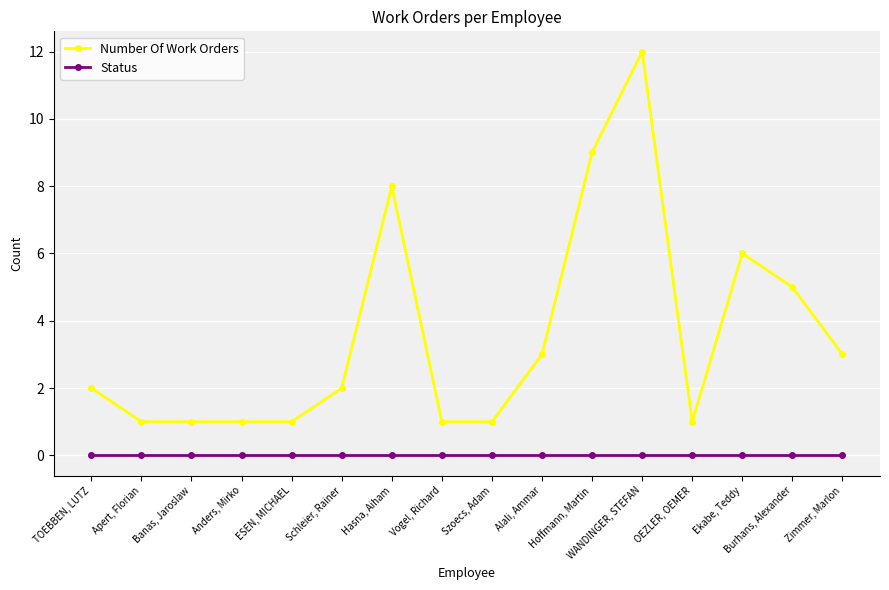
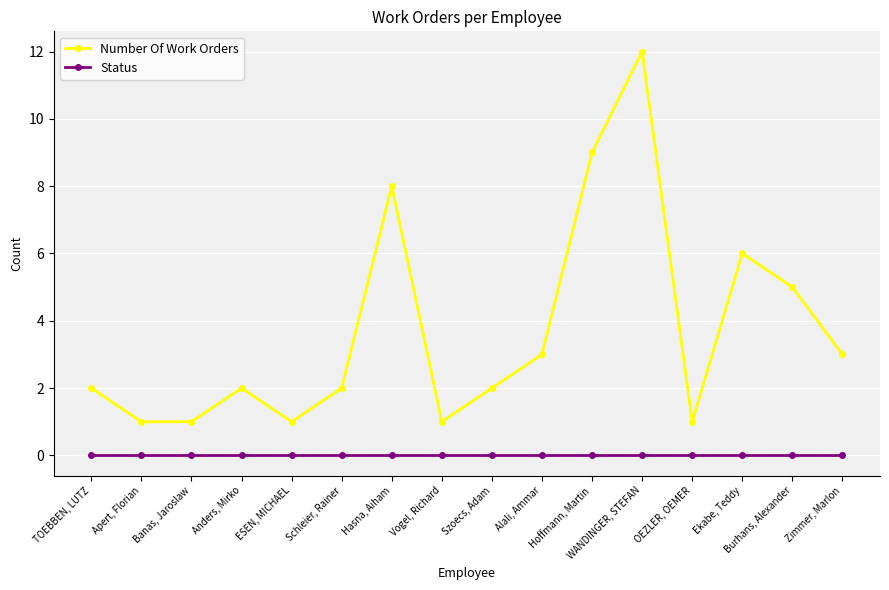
  {
    "Number Of Work Orders": {
      "TOEBBEN, LUTZ": 2,
      "Apert, Florian": 1,
      "Banas, Jaroslaw": 1,
-     "Anders, Mirko": 1,
+     "Anders, Mirko": 2,
      "ESEN, MICHAEL": 1,
      "Schleier, Rainer": 2,
      "Hasna, Aiham": 8,
      "Vogel, Richard": 1,
-     "Szoecs, Adam": 1,
+     "Szoecs, Adam": 2,
      "Alali, Ammar": 3,
      "Hoffmann, Martin": 9,
      "WANDINGER, STEFAN": 12,
      "OEZLER, OEMER": 1,
      "Ekabe, Teddy": 6,
      "Burhans, Alexander": 5,
      "Zimmer, Marlon": 3
    },
    "Status": {
      "TOEBBEN, LUTZ": 0,
      "Apert, Florian": 0,
      "Banas, Jaroslaw": 0,
      "Anders, Mirko": 0,
      "ESEN, MICHAEL": 0,
      "Schleier, Rainer": 0,
      "Hasna, Aiham": 0,
      "Vogel, Richard": 0,
      "Szoecs, Adam": 0,
      "Alali, Ammar": 0,
      "Hoffmann, Martin": 0,
      "WANDINGER, STEFAN": 0,
      "OEZLER, OEMER": 0,
      "Ekabe, Teddy": 0,
      "Burhans, Alexander": 0,
      "Zimmer, Marlon": 0
    }
  }
